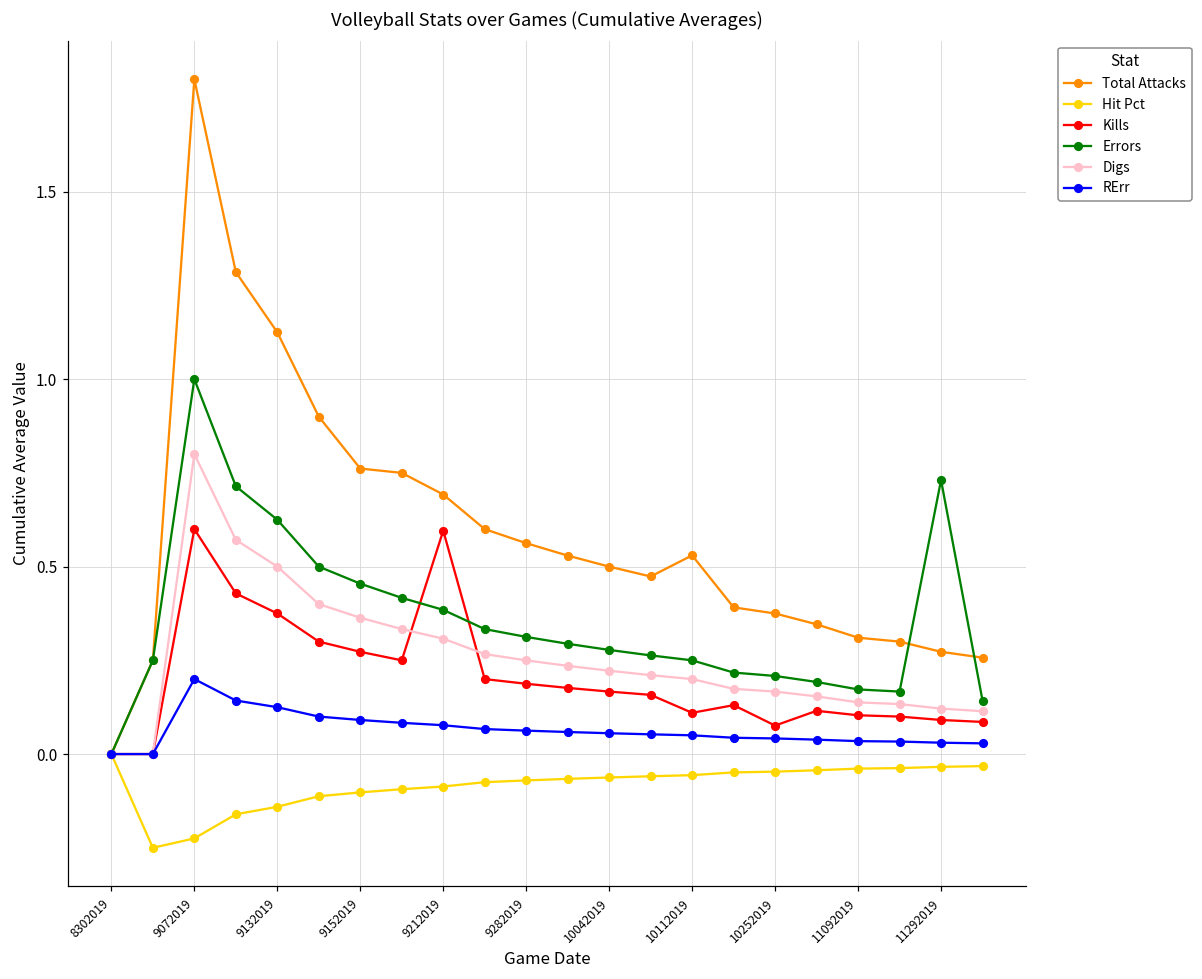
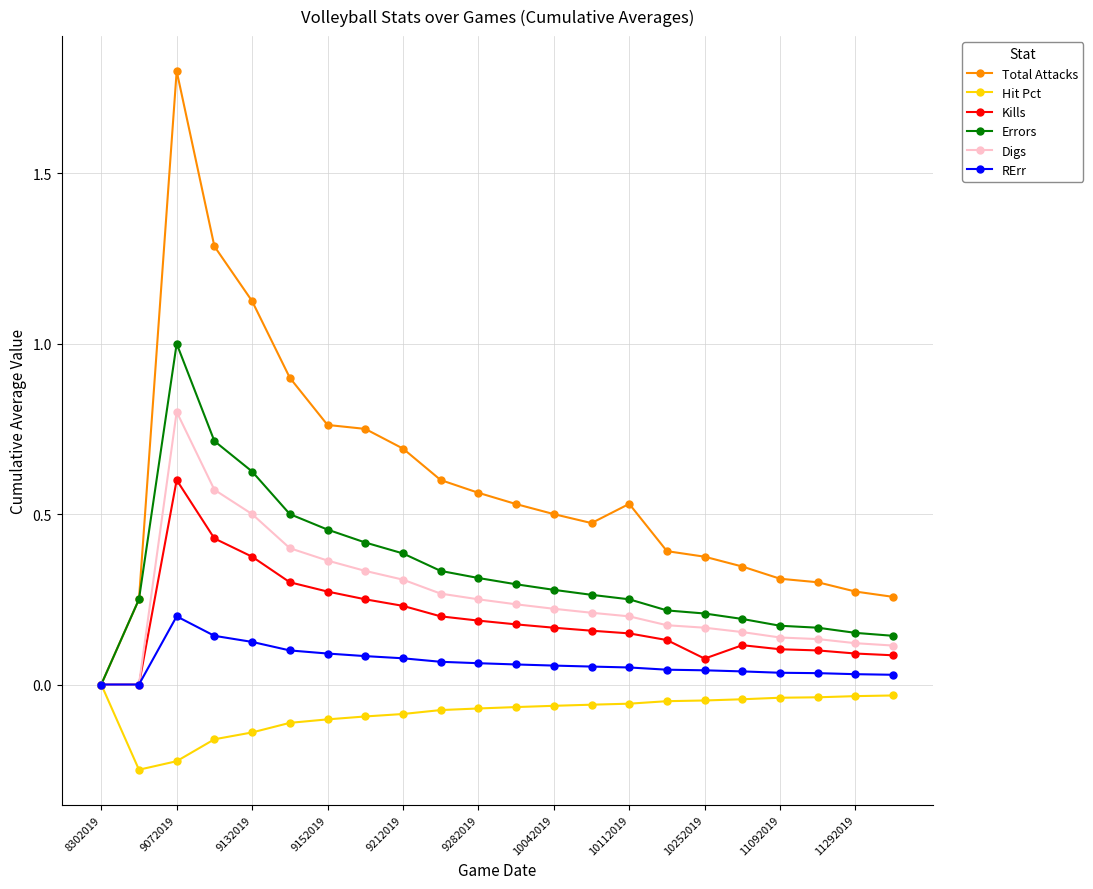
  {
    "Total Attacks": {
      "9072019": 1.80,
      "9132019": 1.13,
      "9152019": 0.76,
      "9212019": 0.69,
      "9282019": 0.56,
      "10042019": 0.50,
      "10112019": 0.53,
      "10252019": 0.38,
      "11092019": 0.31,
      "11292019": 0.27
    },
    "Hit Pct": {
      "9072019": -0.23,
      "9132019": -0.14,
      "9152019": -0.10,
      "9212019": -0.09,
      "9282019": -0.07,
      "10042019": -0.06,
      "10112019": -0.06,
      "10252019": -0.05,
      "11092019": -0.04,
      "11292019": -0.03
    },
    "Kills": {
      "9072019": 0.60,
      "9132019": 0.38,
      "9152019": 0.27,
-     "9212019": 0.60,
+     "9212019": 0.23,
      "9282019": 0.19,
      "10042019": 0.17,
-     "10112019": 0.11,
+     "10112019": 0.15,
      "10252019": 0.08,
      "11092019": 0.10,
      "11292019": 0.09
    },
    "Errors": {
      "9072019": 1.00,
      "9132019": 0.63,
      "9152019": 0.45,
      "9212019": 0.38,
      "9282019": 0.31,
      "10042019": 0.28,
      "10112019": 0.25,
      "10252019": 0.21,
      "11092019": 0.17,
-     "11292019": 0.73
+     "11292019": 0.15
    },
    "Digs": {
      "9072019": 0.80,
      "9132019": 0.50,
      "9152019": 0.36,
      "9212019": 0.31,
      "9282019": 0.25,
      "10042019": 0.22,
      "10112019": 0.20,
      "10252019": 0.17,
      "11092019": 0.14,
      "11292019": 0.12
    },
    "RErr": {
      "9072019": 0.20,
      "9132019": 0.13,
      "9152019": 0.09,
      "9212019": 0.08,
      "9282019": 0.06,
      "10042019": 0.06,
      "10112019": 0.05,
      "10252019": 0.04,
      "11092019": 0.03,
      "11292019": 0.03
    }
  }
